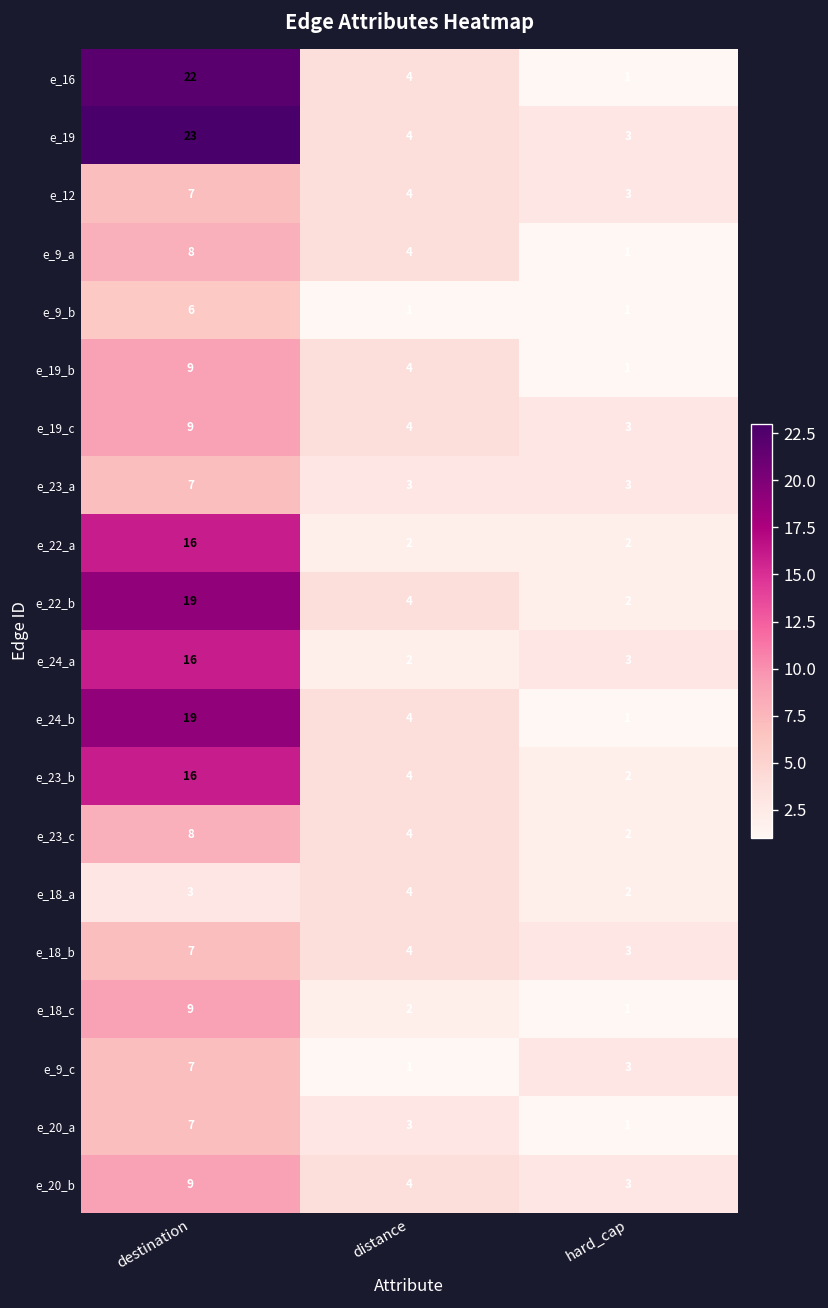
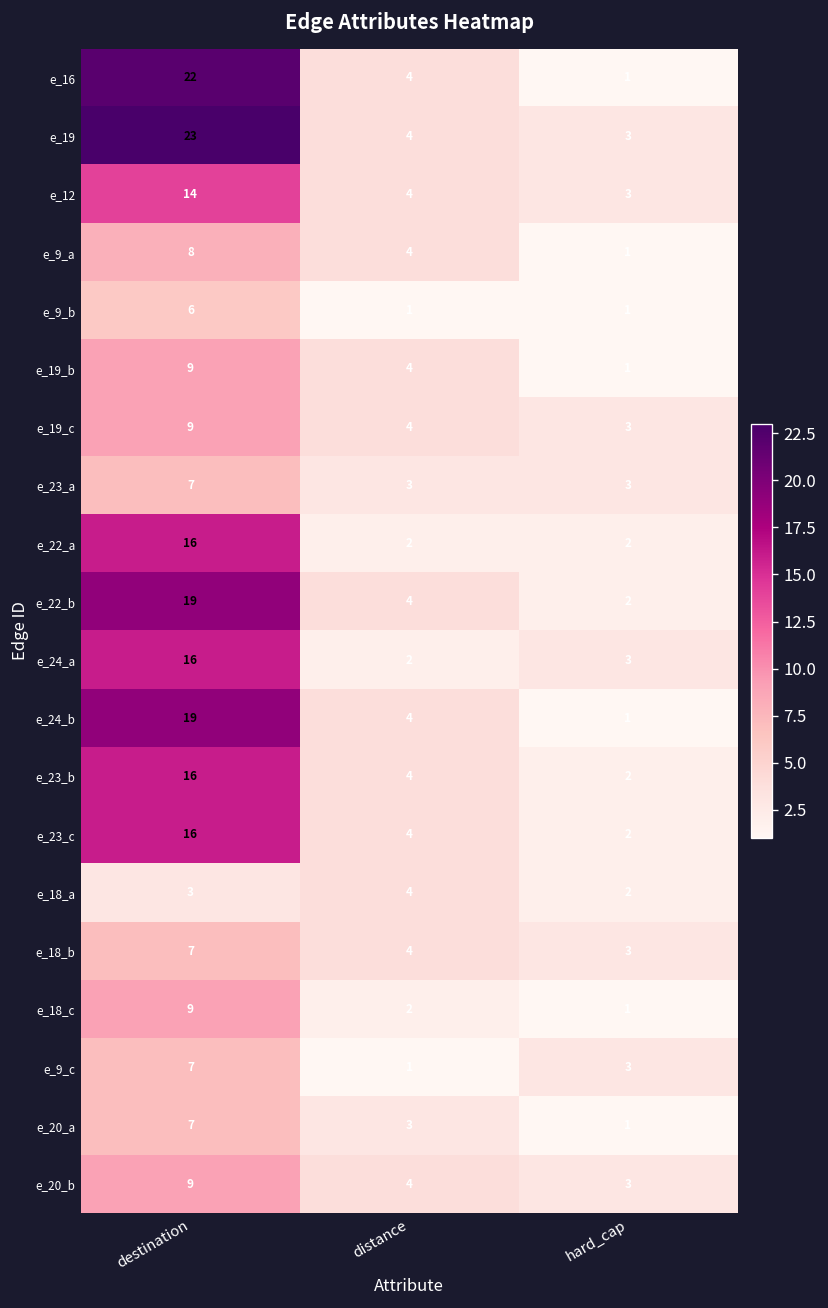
  {
    "e_16": {
      "destination": 22
    },
    "e_19": {
      "destination": 23
    },
    "e_12": {
-     "destination": 7
+     "destination": 14
    },
    "e_9_a": {
      "destination": 8
    },
    "e_9_b": {
      "destination": 6
    },
    "e_19_b": {
      "destination": 9
    },
    "e_19_c": {
      "destination": 9
    },
    "e_23_a": {
      "destination": 7
    },
    "e_22_a": {
      "destination": 16
    },
    "e_22_b": {
      "destination": 19
    },
    "e_24_a": {
      "destination": 16
    },
    "e_24_b": {
      "destination": 19
    },
    "e_23_b": {
      "destination": 16
    },
    "e_23_c": {
-     "destination": 8
+     "destination": 16
    },
    "e_18_b": {
      "destination": 7
    },
    "e_18_c": {
      "destination": 9
    },
    "e_9_c": {
      "destination": 7
    },
    "e_20_a": {
      "destination": 7
    },
    "e_20_b": {
      "destination": 9
    }
  }
